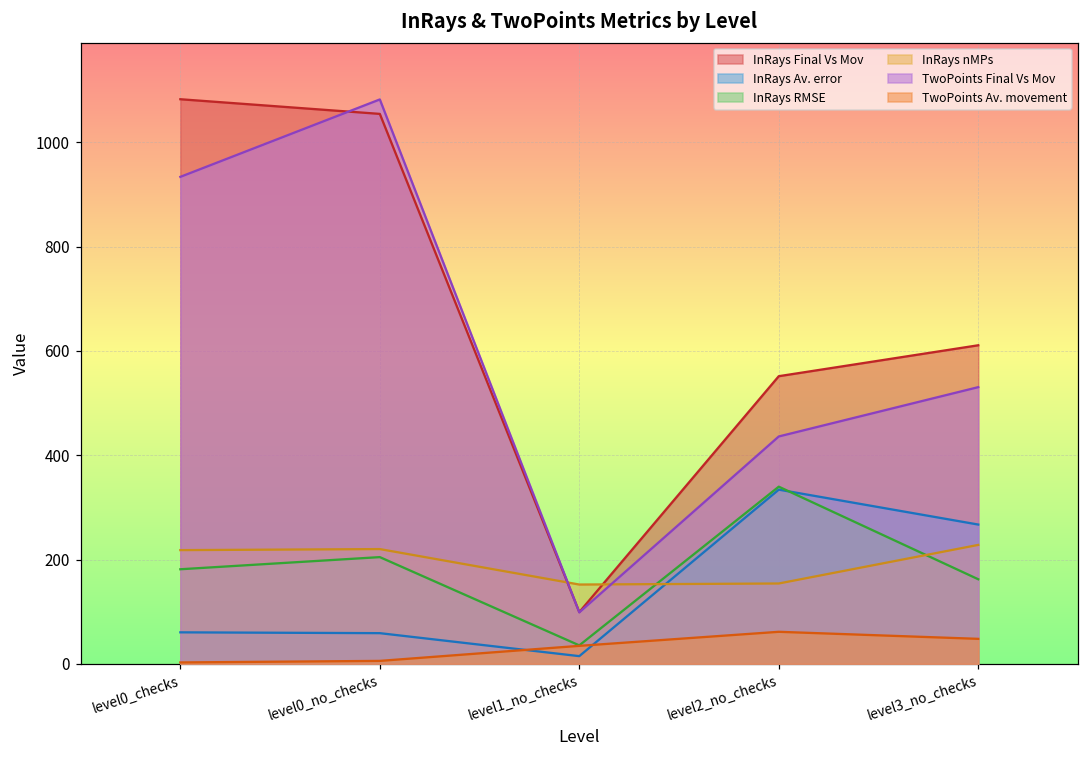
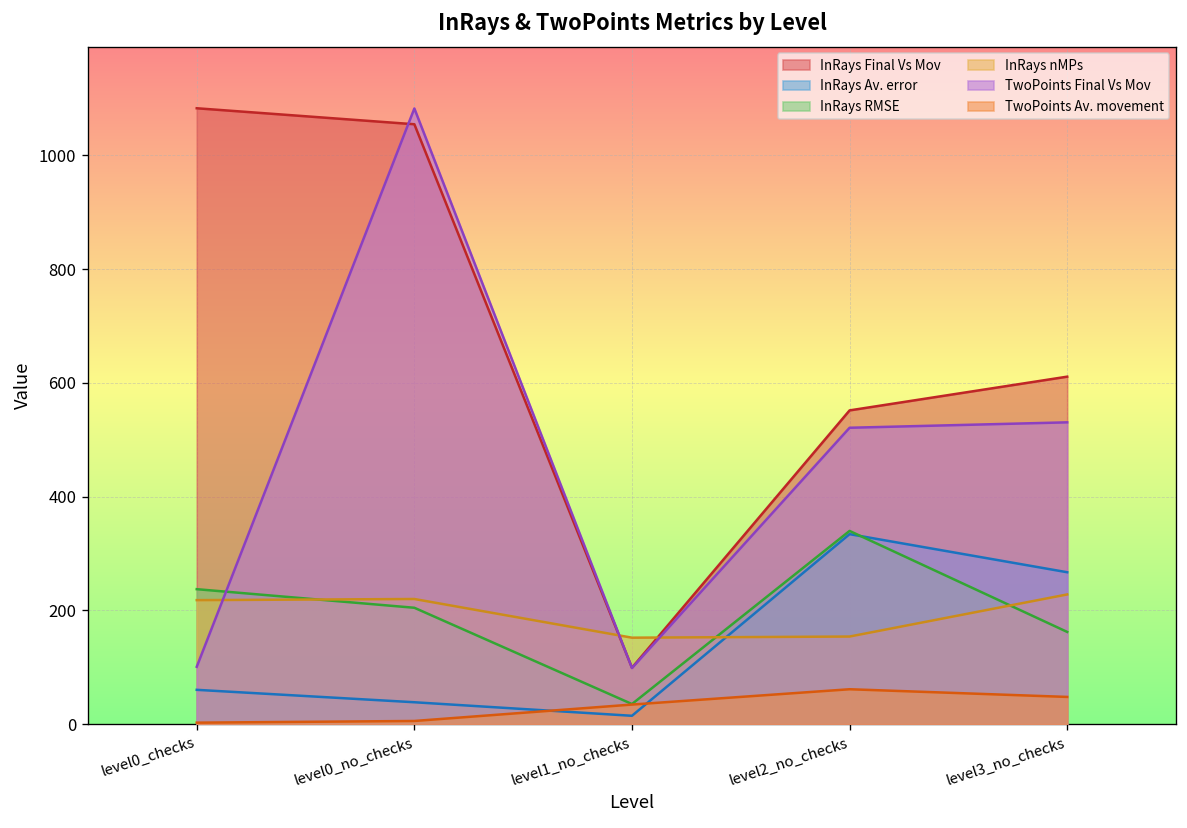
  {
    "InRays Av. error": {
      "level0_checks": 60,
-     "level0_no_checks": 60,
+     "level0_no_checks": 40,
      "level1_no_checks": 10,
      "level2_no_checks": 330,
      "level3_no_checks": 270
    },
    "InRays RMSE": {
-     "level0_checks": 180,
+     "level0_checks": 240,
      "level0_no_checks": 200,
      "level2_no_checks": 340,
      "level3_no_checks": 160
    },
    "TwoPoints Final Vs Mov": {
-     "level0_checks": 930,
+     "level0_checks": 100,
      "level0_no_checks": 1080,
-     "level2_no_checks": 440,
+     "level2_no_checks": 520,
      "level3_no_checks": 530
    }
  }
